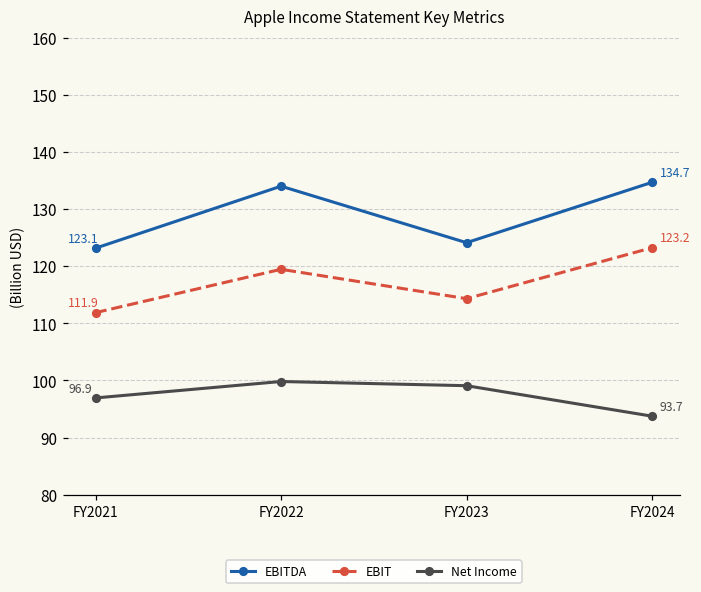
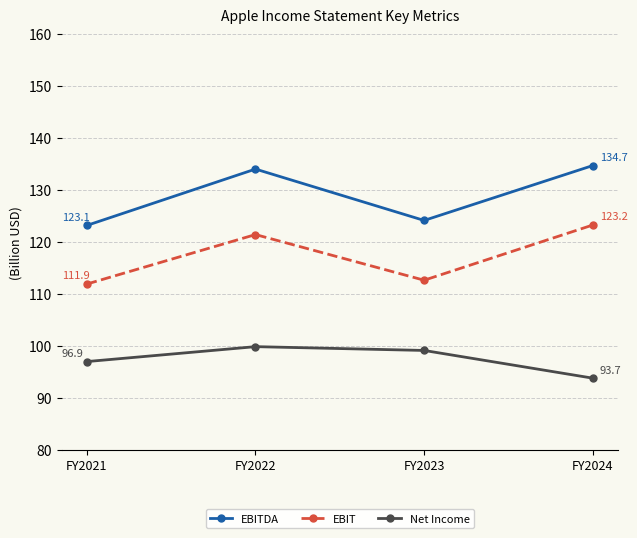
  {
    "EBITDA": {
      "FY2021": 123.1,
      "FY2024": 134.7
    },
    "EBIT": {
-     "FY2022": 119,
-     "FY2023": 114
+     "FY2022": 121,
+     "FY2023": 113
    },
    "Net Income": {
      "FY2021": 96.9,
      "FY2024": 93.7
    }
  }
